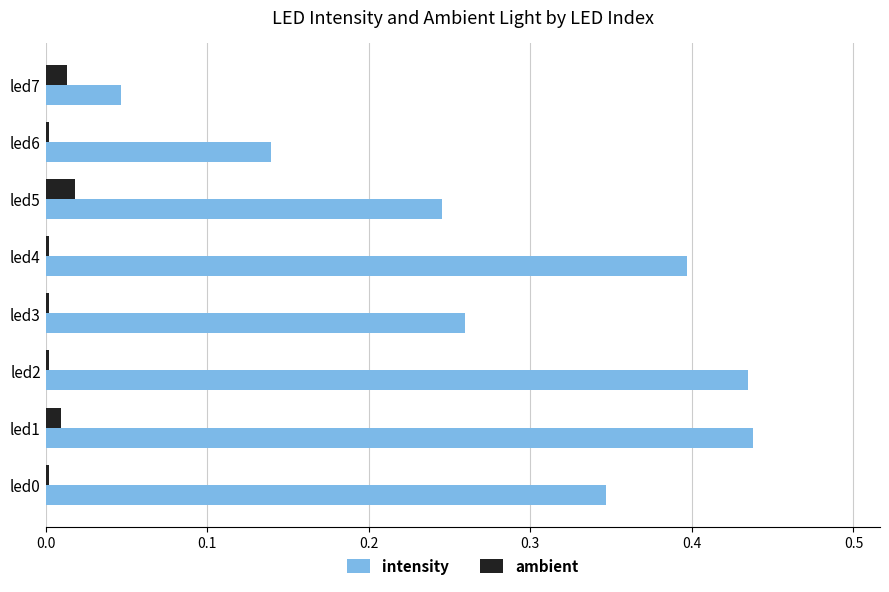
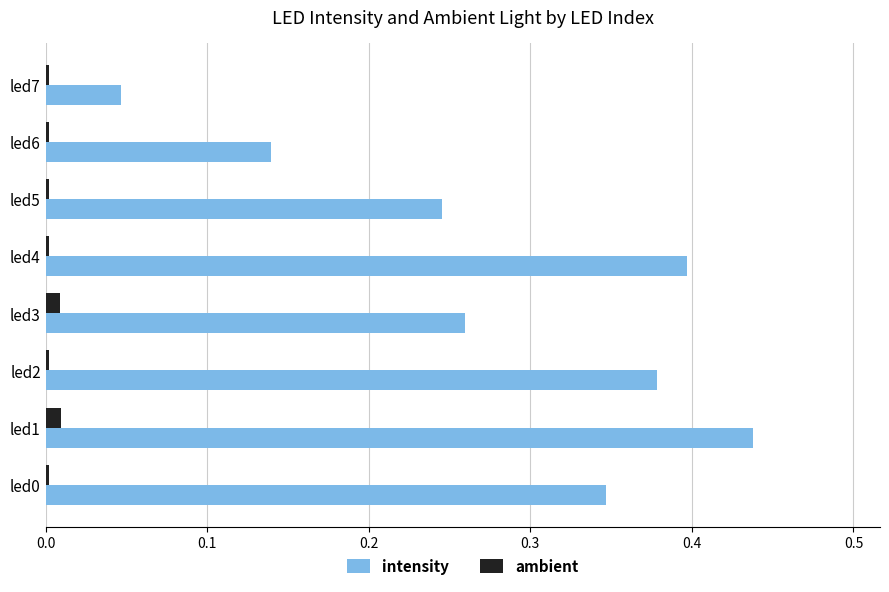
  {
    "intensity": {
      "led7": 0.047,
      "led6": 0.140,
      "led5": 0.245,
      "led4": 0.397,
      "led3": 0.260,
-     "led2": 0.435,
+     "led2": 0.378,
      "led1": 0.438,
      "led0": 0.347
    },
    "ambient": {
-     "led7": 0.013,
+     "led7": 0.002,
      "led6": 0.002,
-     "led5": 0.018,
+     "led5": 0.002,
      "led4": 0.002,
-     "led3": 0.002,
+     "led3": 0.009,
      "led2": 0.002,
      "led1": 0.010,
      "led0": 0.002
    }
  }
